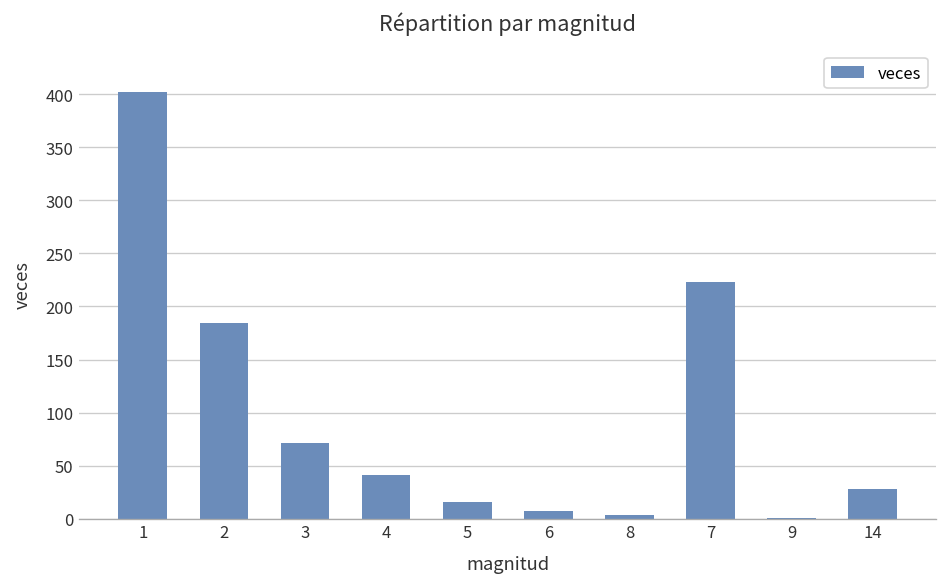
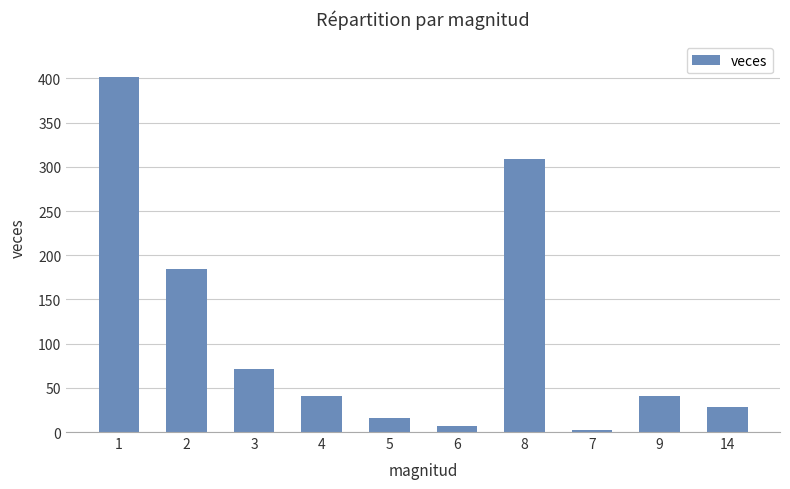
  {
    "1": 400,
    "2": 180,
    "3": 70,
    "4": 40,
    "5": 20,
    "6": 10,
-   "8": 0,
-   "7": 220,
-   "9": 0,
+   "8": 310,
+   "7": 0,
+   "9": 40,
    "14": 30
  }
